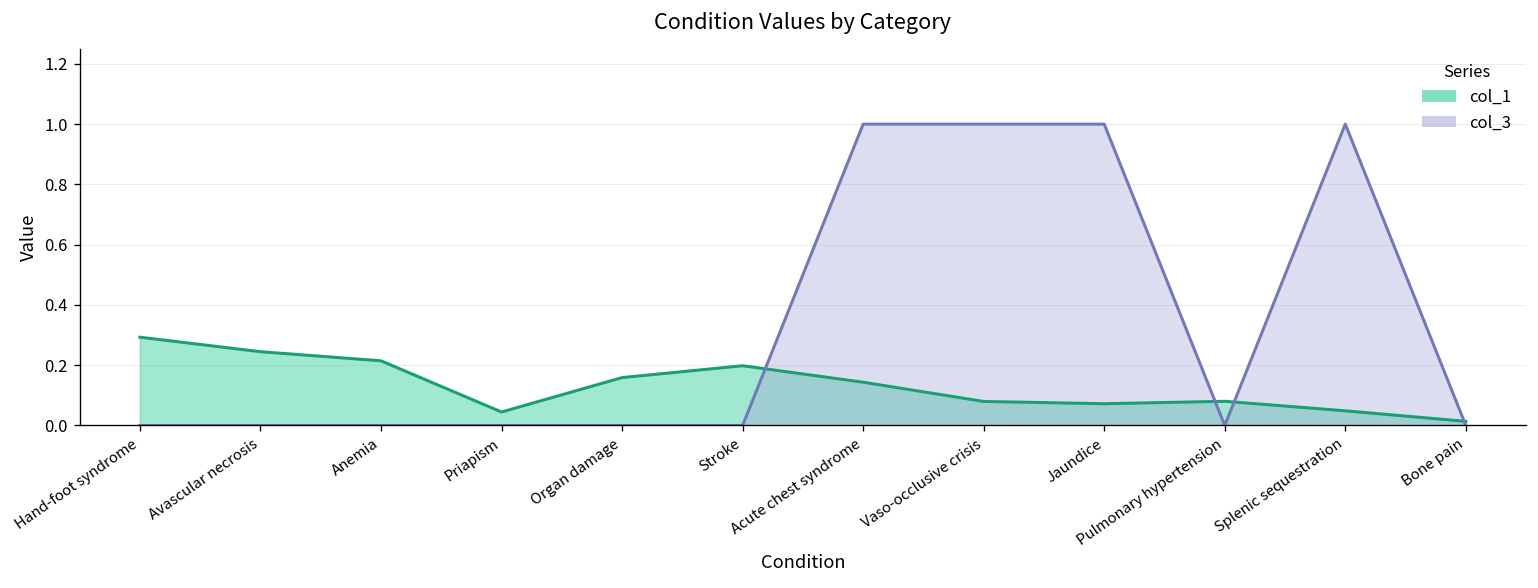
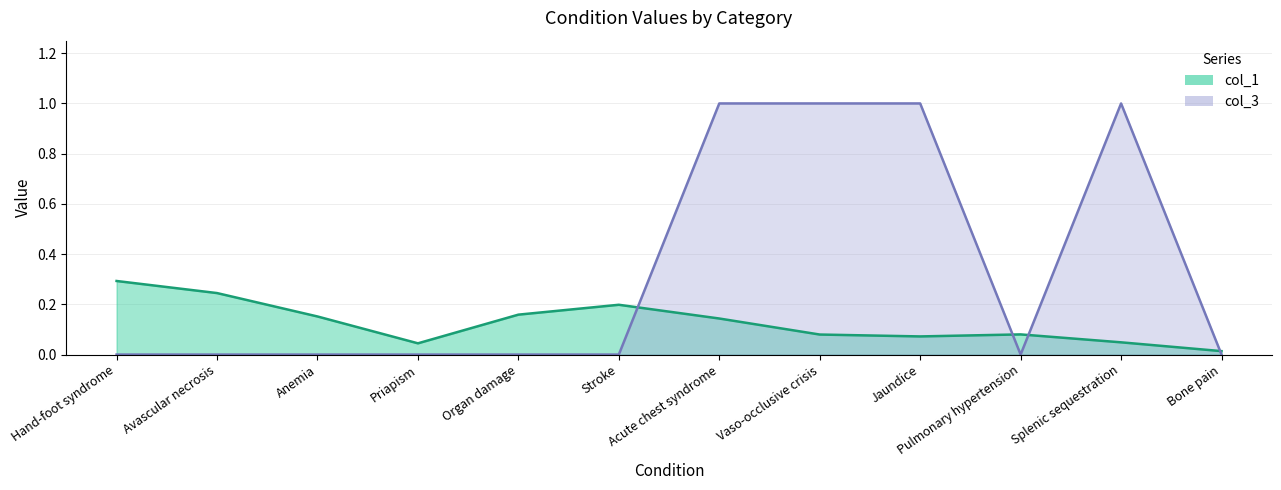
  {
    "col_1": {
      "Hand-foot syndrome": 0.29,
      "Avascular necrosis": 0.24,
-     "Anemia": 0.21,
+     "Anemia": 0.15,
      "Priapism": 0.04,
      "Organ damage": 0.16,
      "Stroke": 0.20,
      "Acute chest syndrome": 0.14,
      "Vaso-occlusive crisis": 0.08,
      "Jaundice": 0.07,
      "Pulmonary hypertension": 0.08,
      "Splenic sequestration": 0.05,
      "Bone pain": 0.01
    },
    "col_3": {
      "Hand-foot syndrome": 0.00,
      "Avascular necrosis": 0.00,
      "Anemia": 0.00,
      "Priapism": 0.00,
      "Organ damage": 0.00,
      "Stroke": 0.00,
      "Acute chest syndrome": 1.00,
      "Vaso-occlusive crisis": 1.00,
      "Jaundice": 1.00,
      "Pulmonary hypertension": 0.00,
      "Splenic sequestration": 1.00,
      "Bone pain": 0.00
    }
  }
